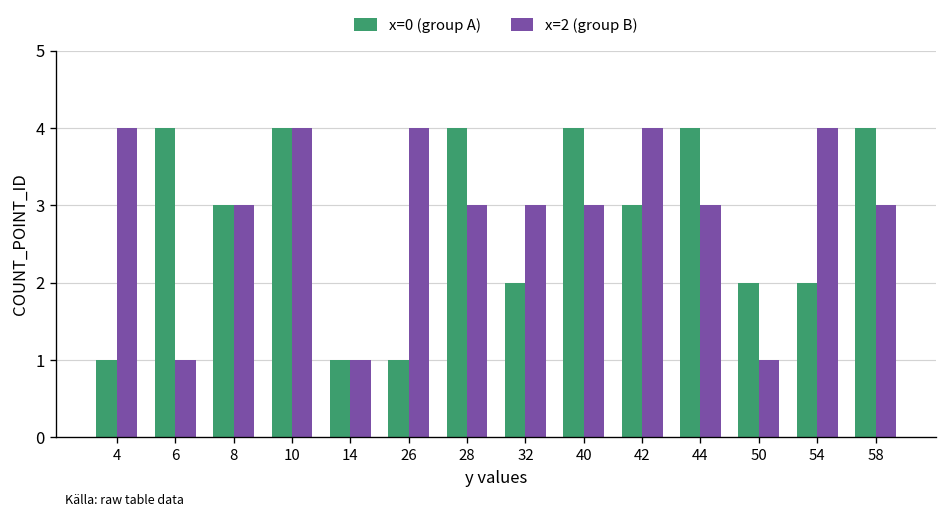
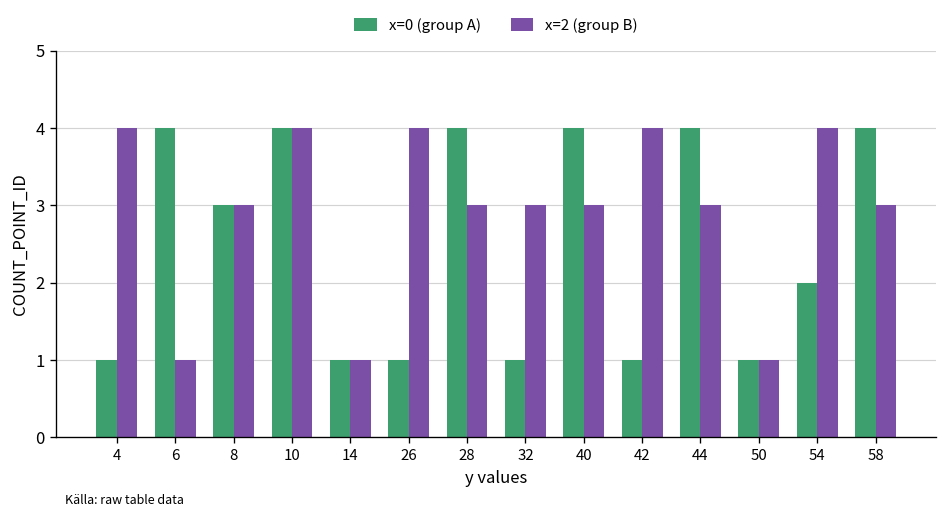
  {
    "x=0 (group A)": {
      "4": 1,
      "6": 4,
      "8": 3,
      "10": 4,
      "14": 1,
      "26": 1,
      "28": 4,
-     "32": 2,
+     "32": 1,
      "40": 4,
-     "42": 3,
+     "42": 1,
      "44": 4,
-     "50": 2,
+     "50": 1,
      "54": 2,
      "58": 4
    },
    "x=2 (group B)": {
      "4": 4,
      "6": 1,
      "8": 3,
      "10": 4,
      "14": 1,
      "26": 4,
      "28": 3,
      "32": 3,
      "40": 3,
      "42": 4,
      "44": 3,
      "50": 1,
      "54": 4,
      "58": 3
    }
  }
